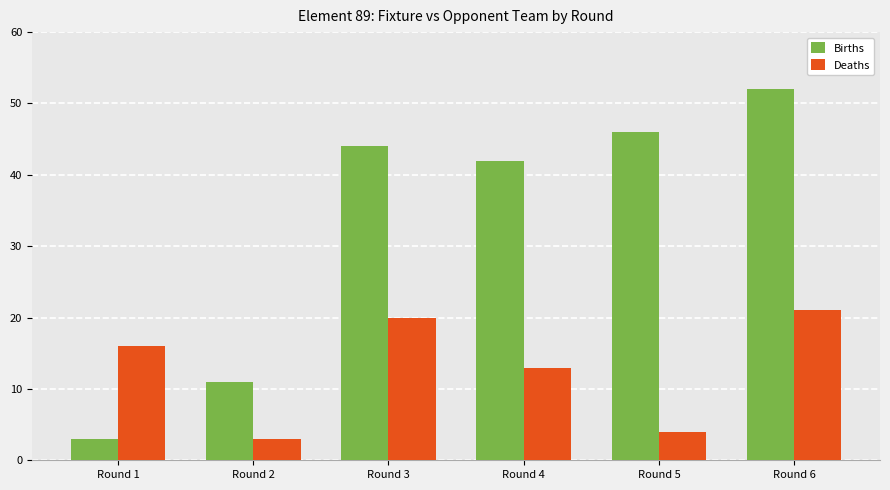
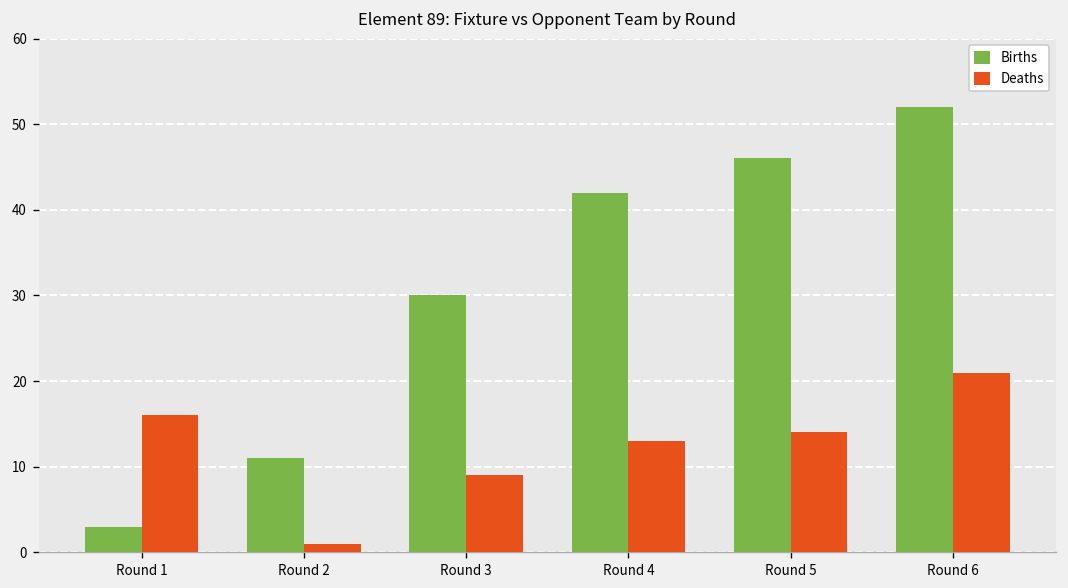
  {
    "Births": {
      "Round 1": 3,
      "Round 2": 11,
-     "Round 3": 44,
+     "Round 3": 30,
      "Round 4": 42,
      "Round 5": 46,
      "Round 6": 52
    },
    "Deaths": {
      "Round 1": 16,
-     "Round 2": 3,
-     "Round 3": 20,
+     "Round 2": 1,
+     "Round 3": 9,
      "Round 4": 13,
-     "Round 5": 4,
+     "Round 5": 14,
      "Round 6": 21
    }
  }
